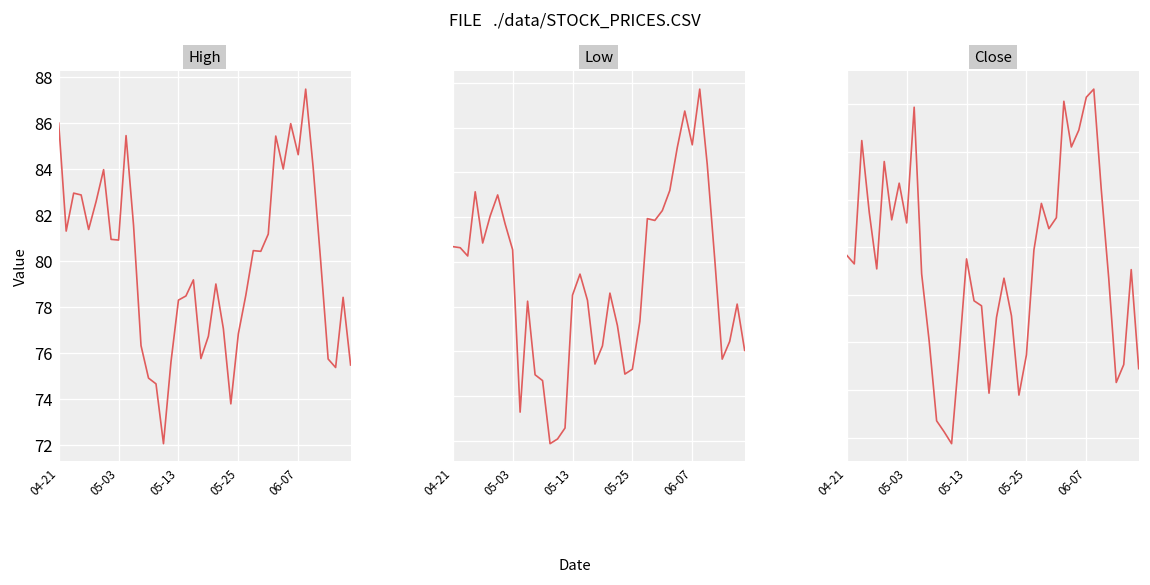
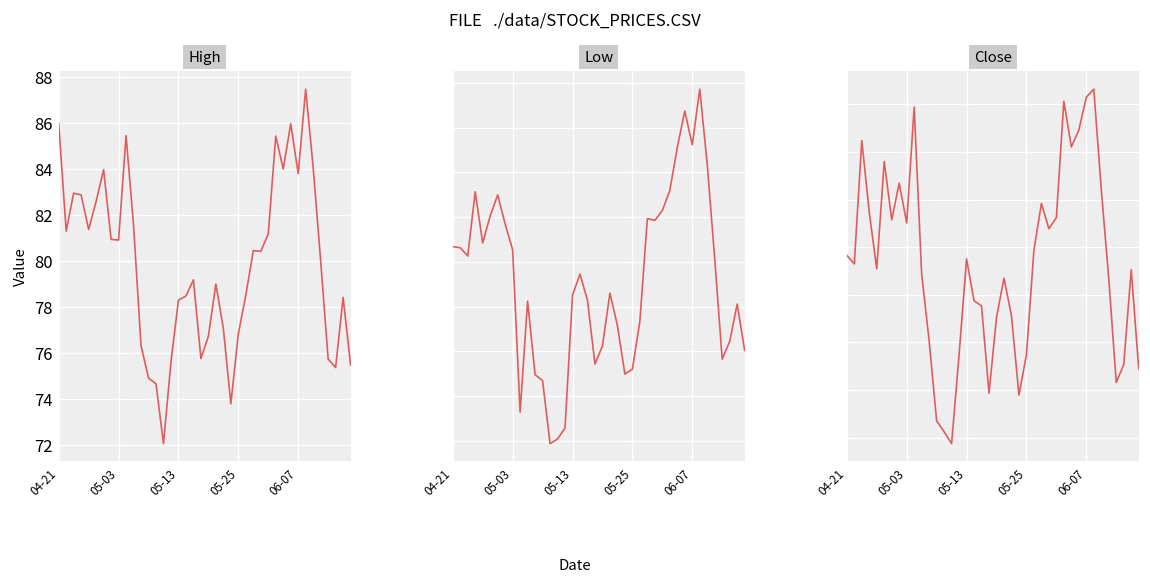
  {
    "High": {
      "04-21": 86.0,
      "05-03": 80.9,
      "05-13": 78.3,
      "05-25": 76.8,
-     "06-07": 84.6
+     "06-07": 83.8
    }
  }
